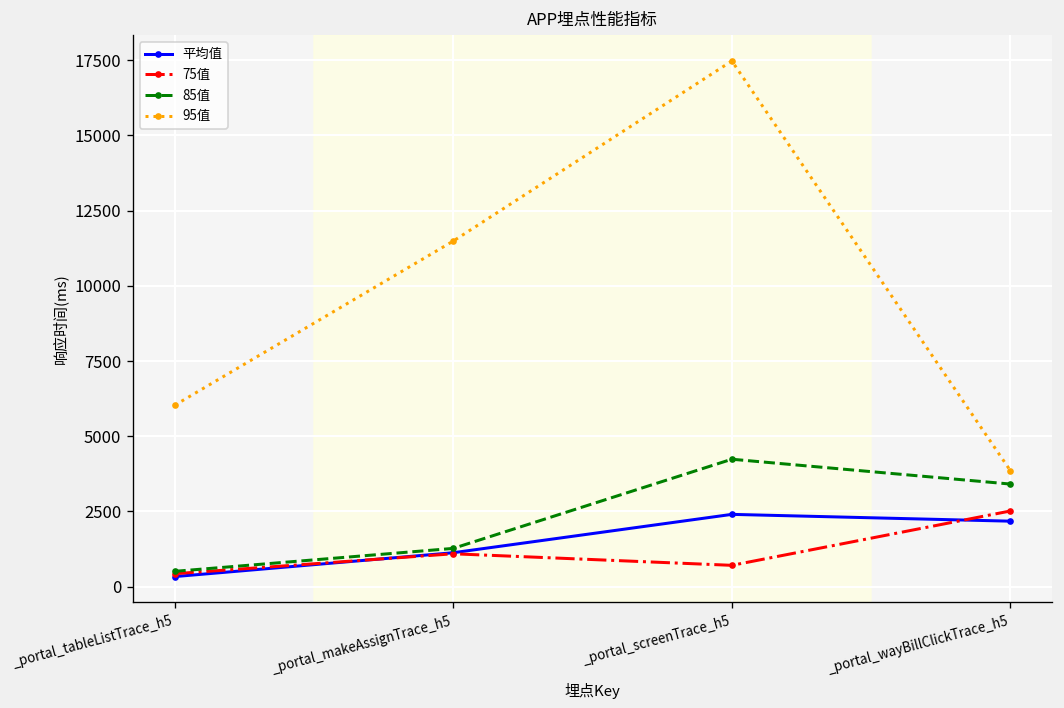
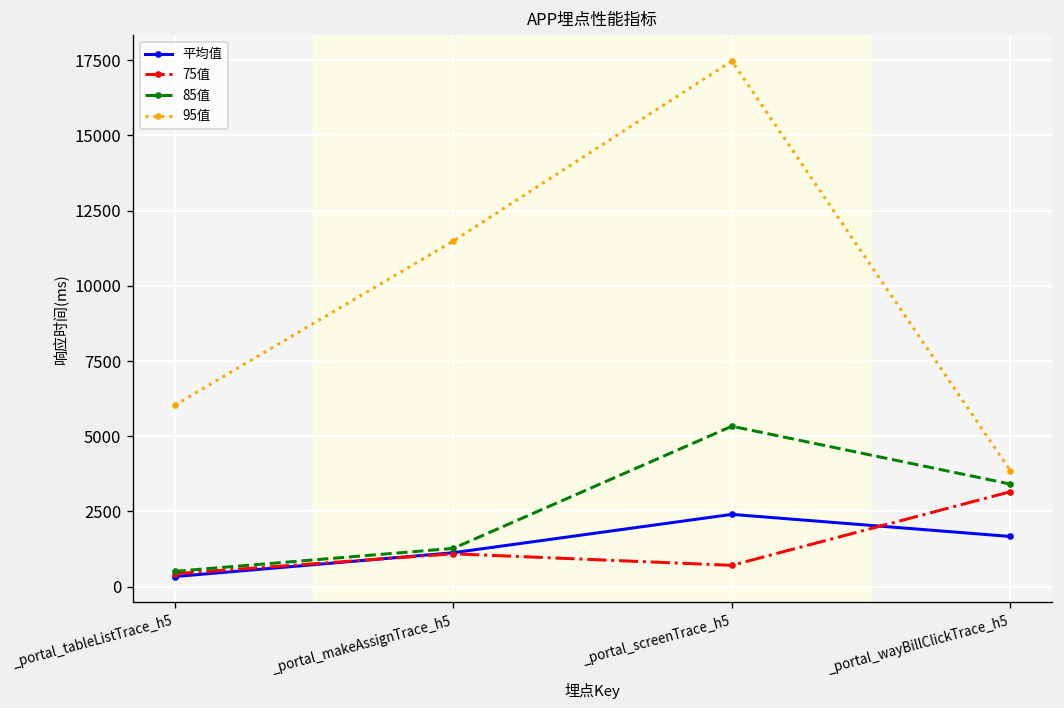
  {
    "平均值": {
      "_portal_screenTrace_h5": 2400,
-     "_portal_wayBillClickTrace_h5": 2200
+     "_portal_wayBillClickTrace_h5": 1700
    },
    "75值": {
      "_portal_screenTrace_h5": 700,
-     "_portal_wayBillClickTrace_h5": 2500
+     "_portal_wayBillClickTrace_h5": 3200
    },
    "85值": {
      "_portal_makeAssignTrace_h5": 1300,
-     "_portal_screenTrace_h5": 4200,
+     "_portal_screenTrace_h5": 5300,
      "_portal_wayBillClickTrace_h5": 3400
    },
    "95值": {
      "_portal_tableListTrace_h5": 6000,
      "_portal_makeAssignTrace_h5": 11500,
      "_portal_screenTrace_h5": 17500,
      "_portal_wayBillClickTrace_h5": 3900
    }
  }
